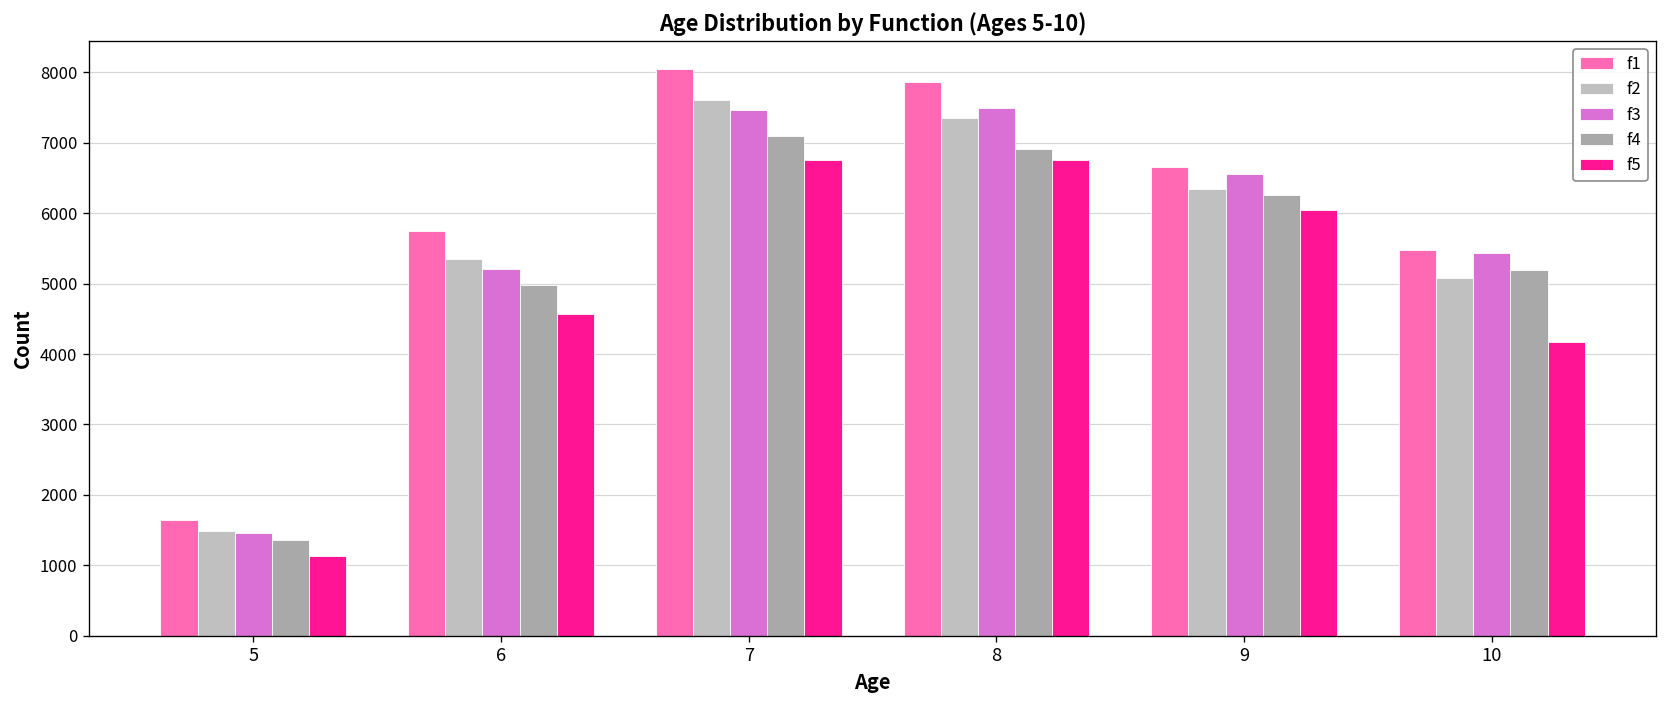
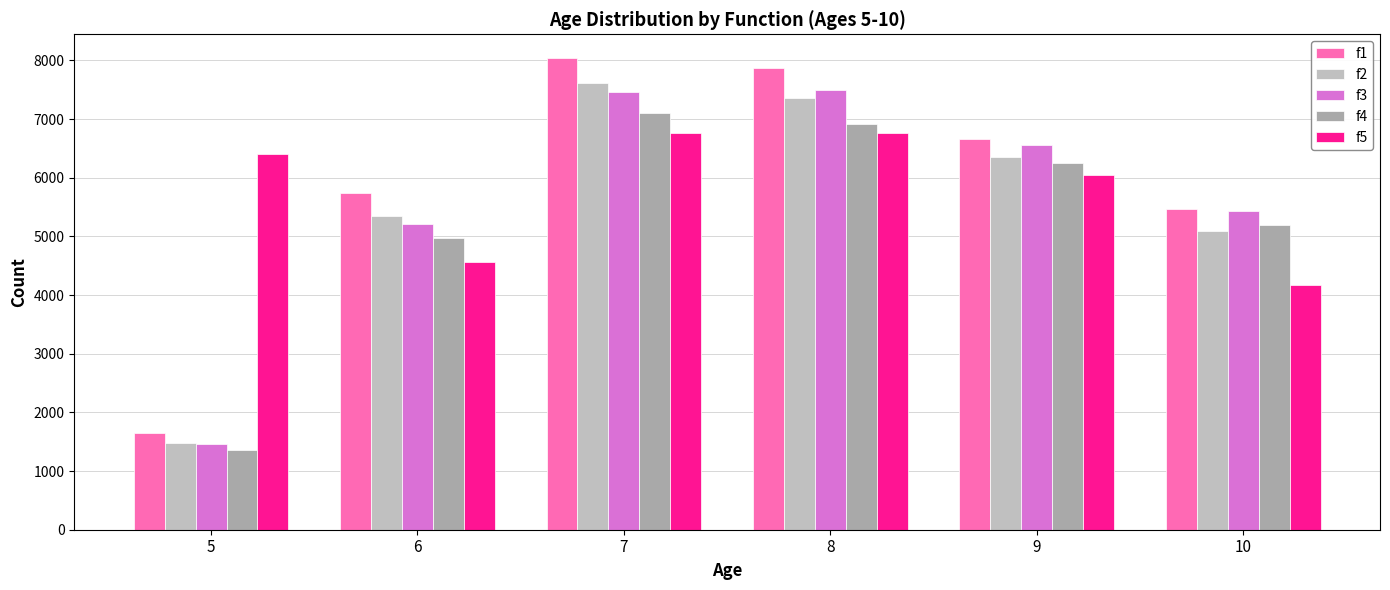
  {
    "f5": {
-     "5": 1100,
+     "5": 6400,
      "6": 4600,
      "7": 6800,
      "8": 6800,
      "9": 6100,
      "10": 4200
    }
  }
